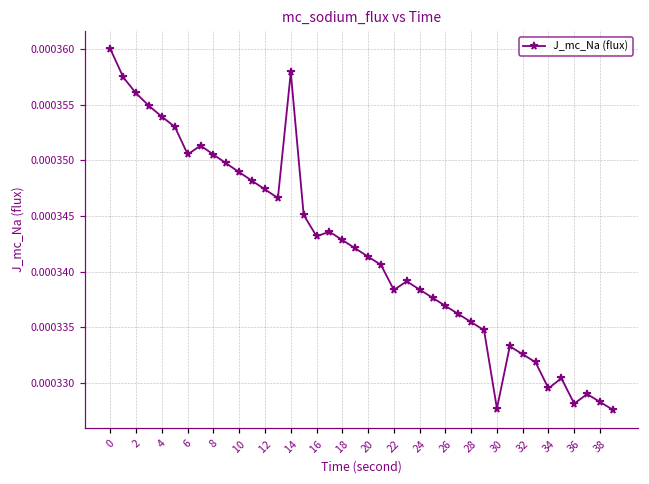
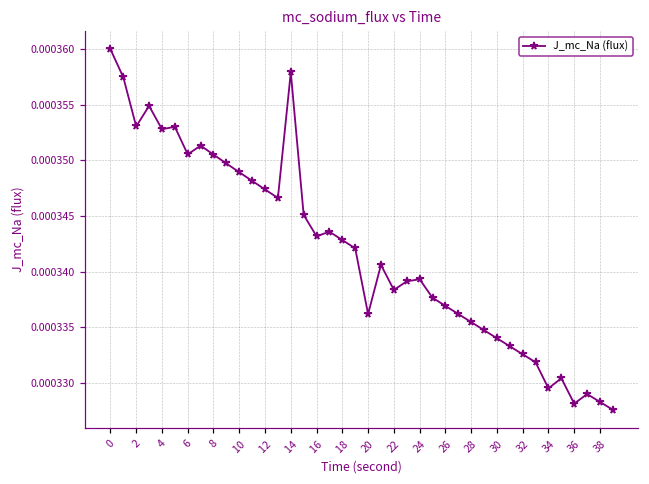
  {
    "0": 0.0003600,
-   "2": 0.0003560,
-   "4": 0.0003539,
+   "2": 0.0003531,
+   "4": 0.0003528,
    "6": 0.0003506,
    "8": 0.0003505,
    "10": 0.0003489,
    "12": 0.0003474,
    "14": 0.0003579,
    "16": 0.0003432,
    "18": 0.0003429,
-   "20": 0.0003414,
+   "20": 0.0003362,
    "22": 0.0003384,
-   "24": 0.0003384,
+   "24": 0.0003393,
    "26": 0.0003369,
    "28": 0.0003355,
-   "30": 0.0003277,
+   "30": 0.0003340,
    "32": 0.0003326,
    "34": 0.0003295,
    "36": 0.0003282,
    "38": 0.0003283
  }
